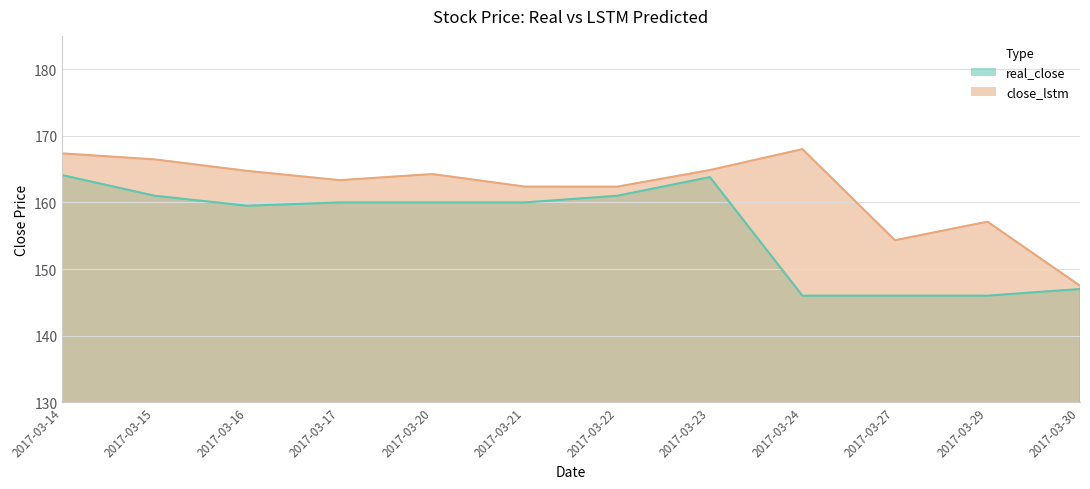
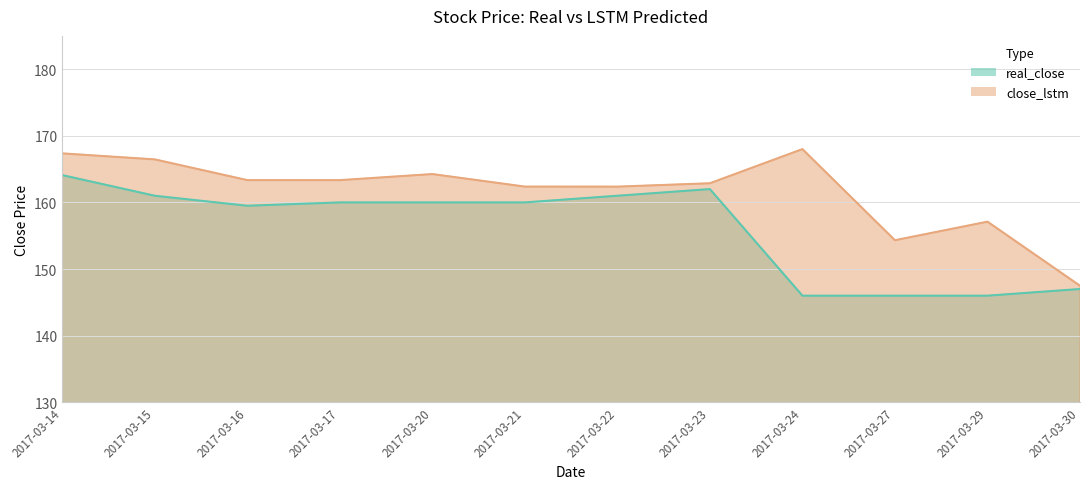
  {
    "real_close": {
      "2017-03-14": 164,
      "2017-03-15": 161,
      "2017-03-16": 160,
      "2017-03-17": 160,
      "2017-03-20": 160,
      "2017-03-21": 160,
      "2017-03-22": 161,
-     "2017-03-23": 164,
+     "2017-03-23": 162,
      "2017-03-24": 146,
      "2017-03-27": 146,
      "2017-03-29": 146,
      "2017-03-30": 147
    },
    "close_lstm": {
      "2017-03-14": 167,
      "2017-03-15": 166,
-     "2017-03-16": 165,
+     "2017-03-16": 163,
      "2017-03-17": 163,
      "2017-03-20": 164,
      "2017-03-21": 162,
      "2017-03-22": 162,
-     "2017-03-23": 165,
+     "2017-03-23": 163,
      "2017-03-24": 168,
      "2017-03-27": 154,
      "2017-03-29": 157,
      "2017-03-30": 147
    }
  }
